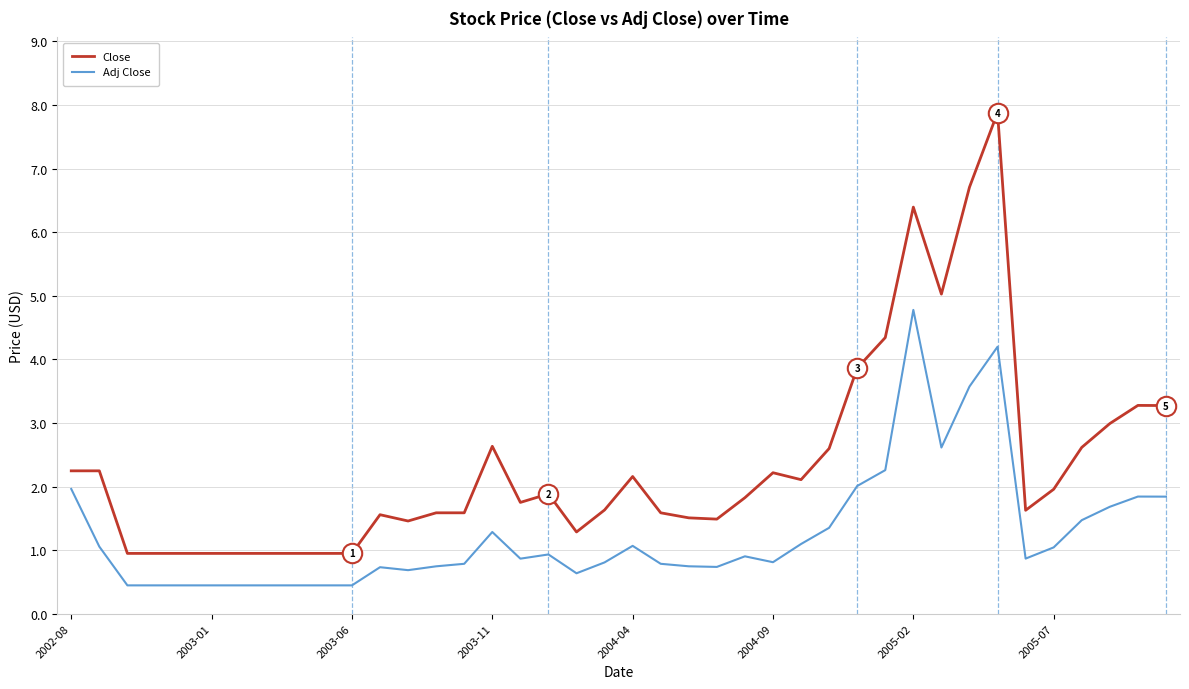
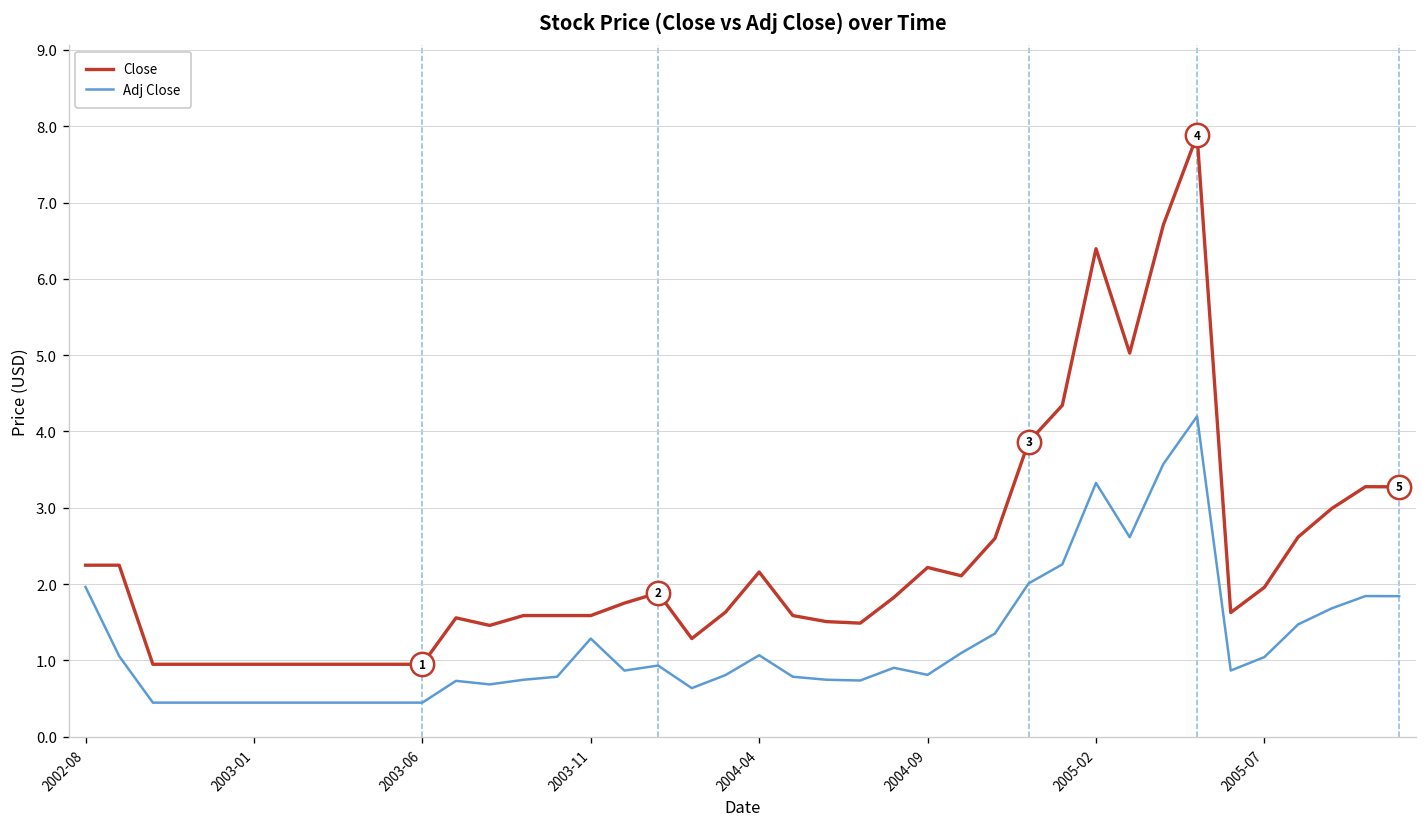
  {
    "Close": {
      "2002-08": 2.2,
      "2003-01": 0.9,
-     "2003-11": 2.6,
+     "2003-11": 1.6,
      "2004-04": 2.2,
      "2004-09": 2.2,
      "2005-02": 6.4,
      "2005-07": 2.0
    },
    "Adj Close": {
      "2002-08": 2.0,
      "2003-01": 0.4,
      "2003-06": 0.4,
      "2003-11": 1.3,
      "2004-04": 1.1,
      "2004-09": 0.8,
-     "2005-02": 4.8,
+     "2005-02": 3.3,
      "2005-07": 1.0
    }
  }
